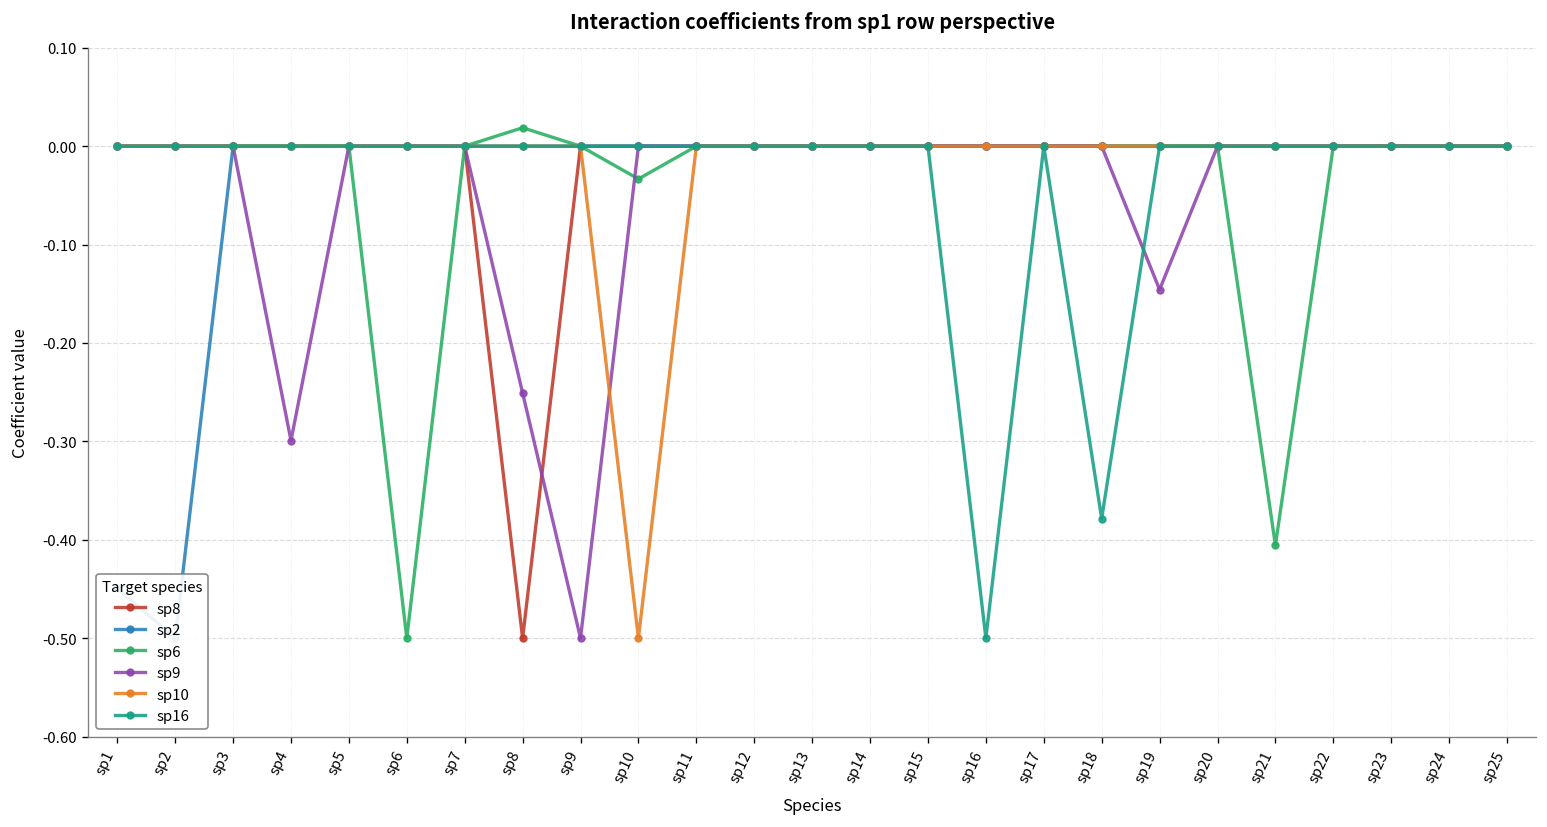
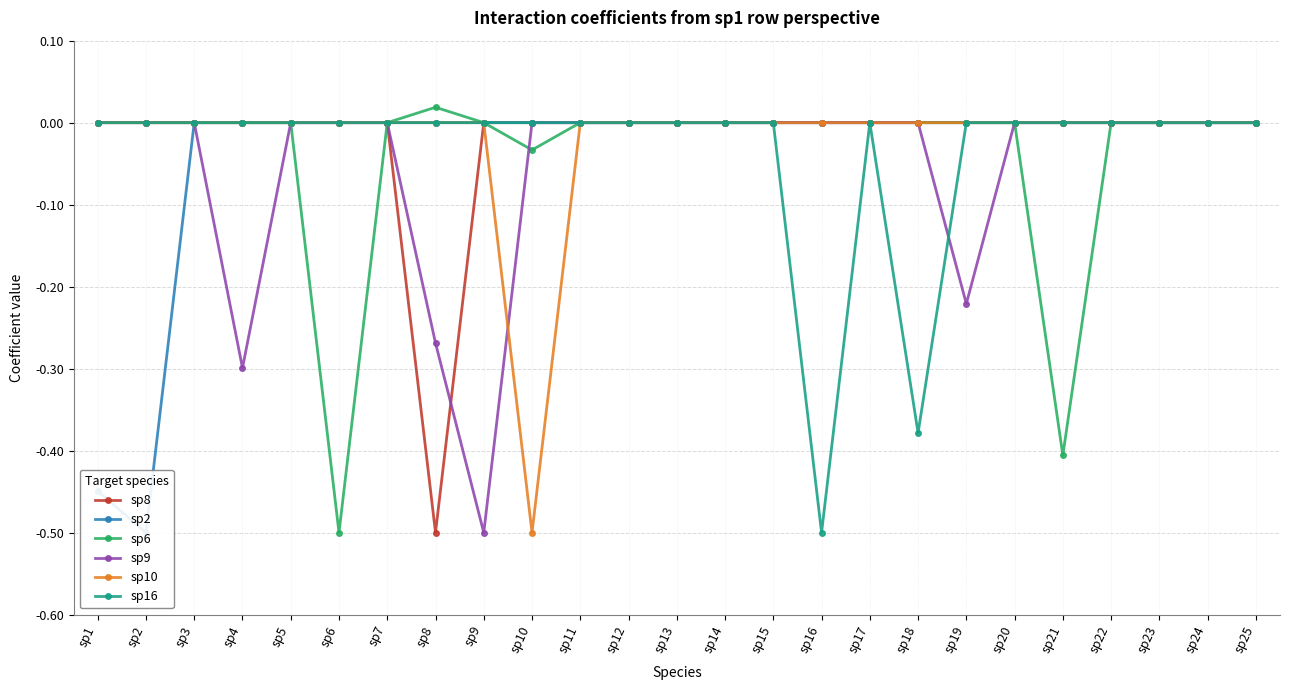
  {
    "sp8": {
      "sp8": -0.50
    },
    "sp9": {
      "sp4": -0.30,
-     "sp8": -0.25,
+     "sp8": -0.27,
      "sp9": -0.50,
-     "sp19": -0.15
+     "sp19": -0.22
    },
    "sp10": {
      "sp10": -0.50
    }
  }
